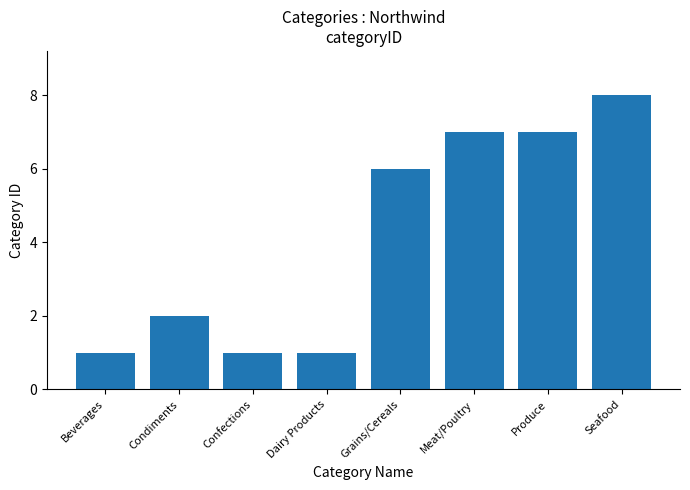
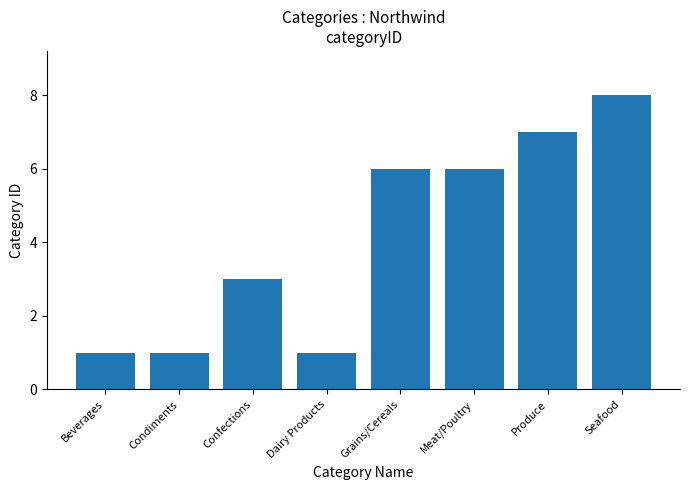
  {
    "Beverages": 1,
-   "Condiments": 2,
-   "Confections": 1,
+   "Condiments": 1,
+   "Confections": 3,
    "Dairy Products": 1,
    "Grains/Cereals": 6,
-   "Meat/Poultry": 7,
+   "Meat/Poultry": 6,
    "Produce": 7,
    "Seafood": 8
  }
